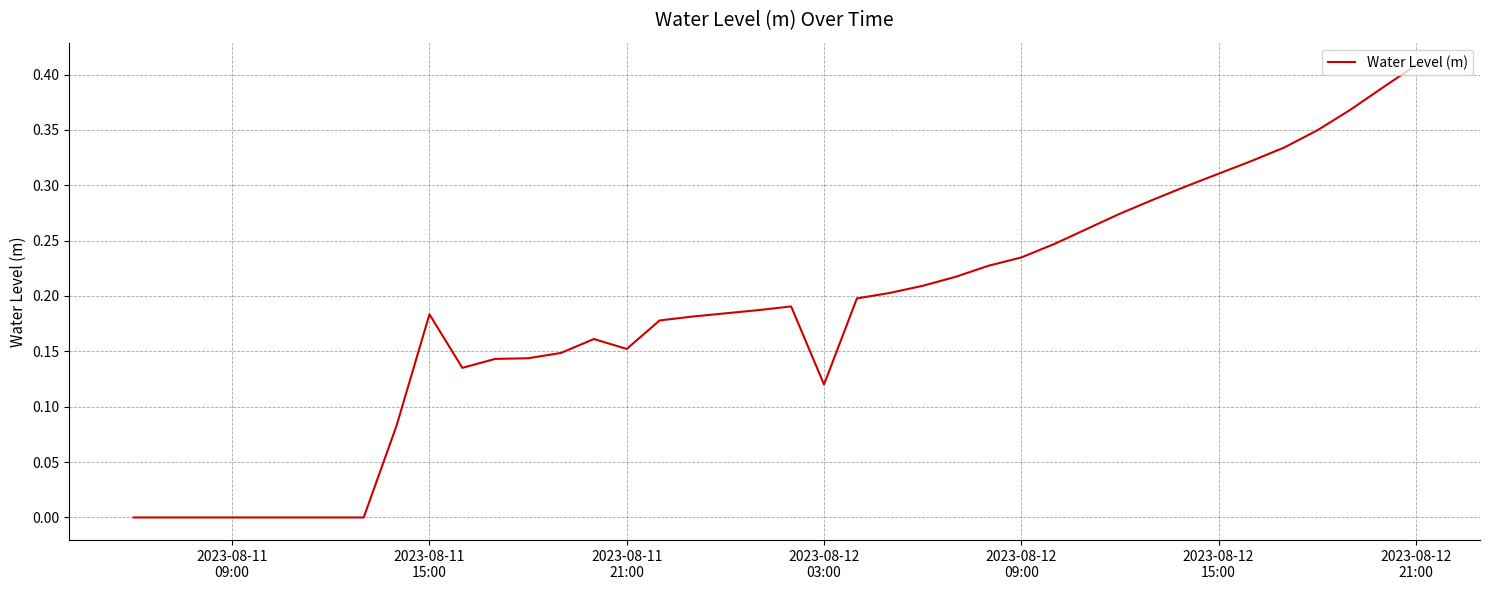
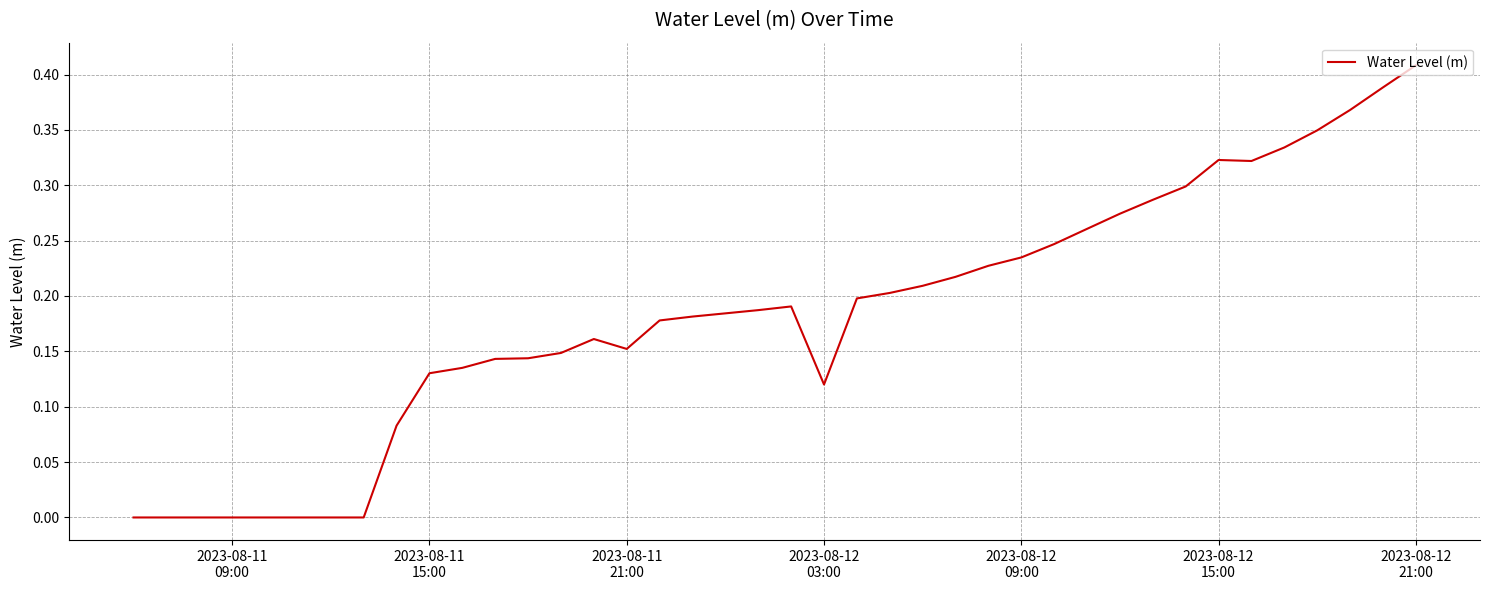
  {
    "2023-08-11 09:00": 0.000,
-   "2023-08-11 15:00": 0.183,
+   "2023-08-11 15:00": 0.130,
    "2023-08-11 21:00": 0.152,
    "2023-08-12 03:00": 0.120,
    "2023-08-12 09:00": 0.235,
-   "2023-08-12 15:00": 0.310
+   "2023-08-12 15:00": 0.323
  }
